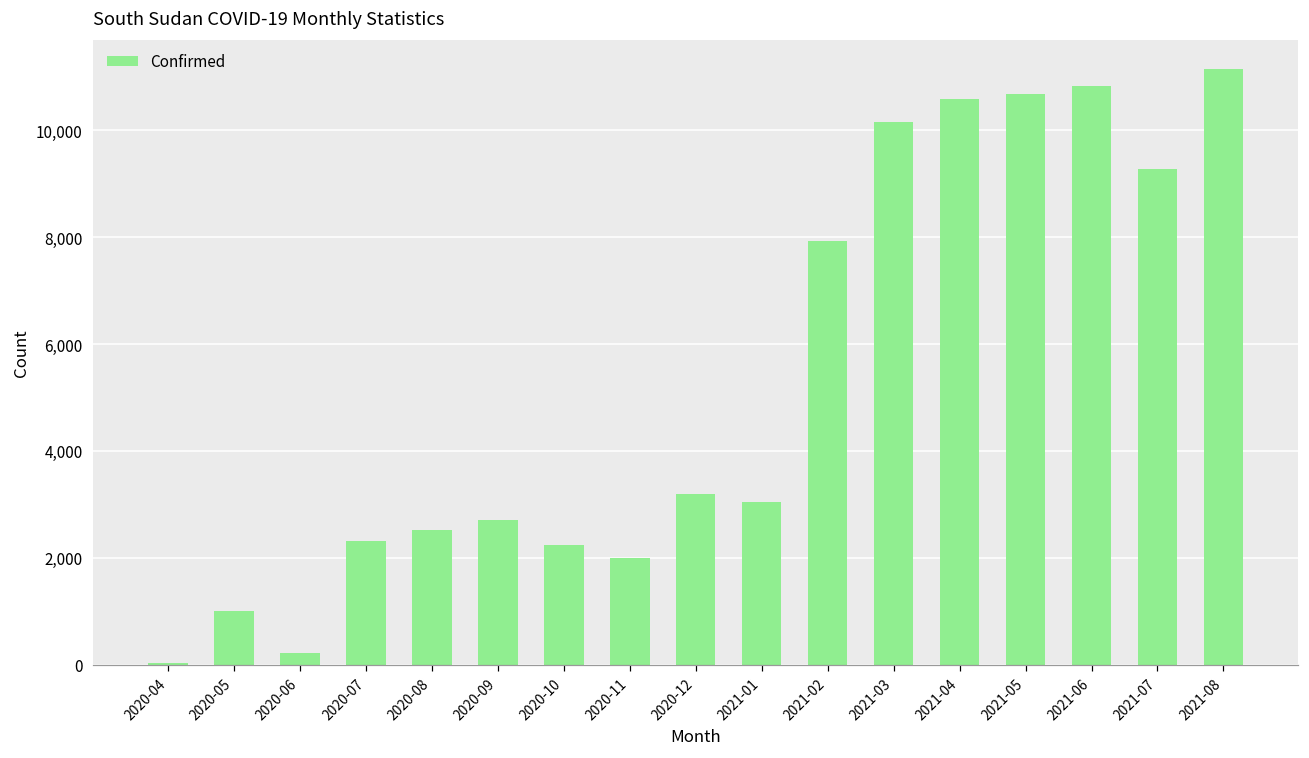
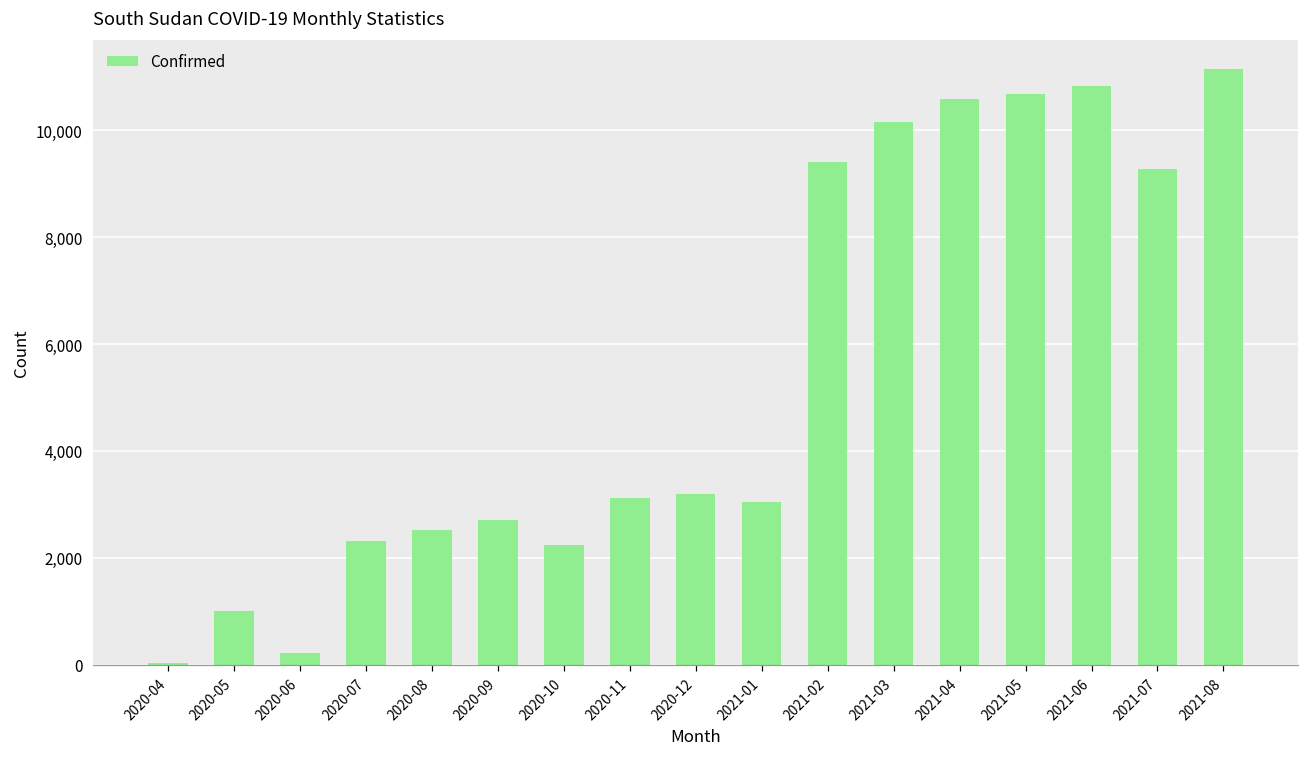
  {
    "2020-05": "1,000",
    "2020-06": "200",
    "2020-07": "2,300",
    "2020-08": "2,500",
    "2020-09": "2,700",
    "2020-10": "2,200",
-   "2020-11": "2,000",
+   "2020-11": "3,100",
    "2020-12": "3,200",
    "2021-01": "3,000",
-   "2021-02": "7,900",
+   "2021-02": "9,400",
    "2021-03": "10,200",
    "2021-04": "10,600",
    "2021-05": "10,700",
    "2021-06": "10,800",
    "2021-07": "9,300",
    "2021-08": "11,100"
  }
